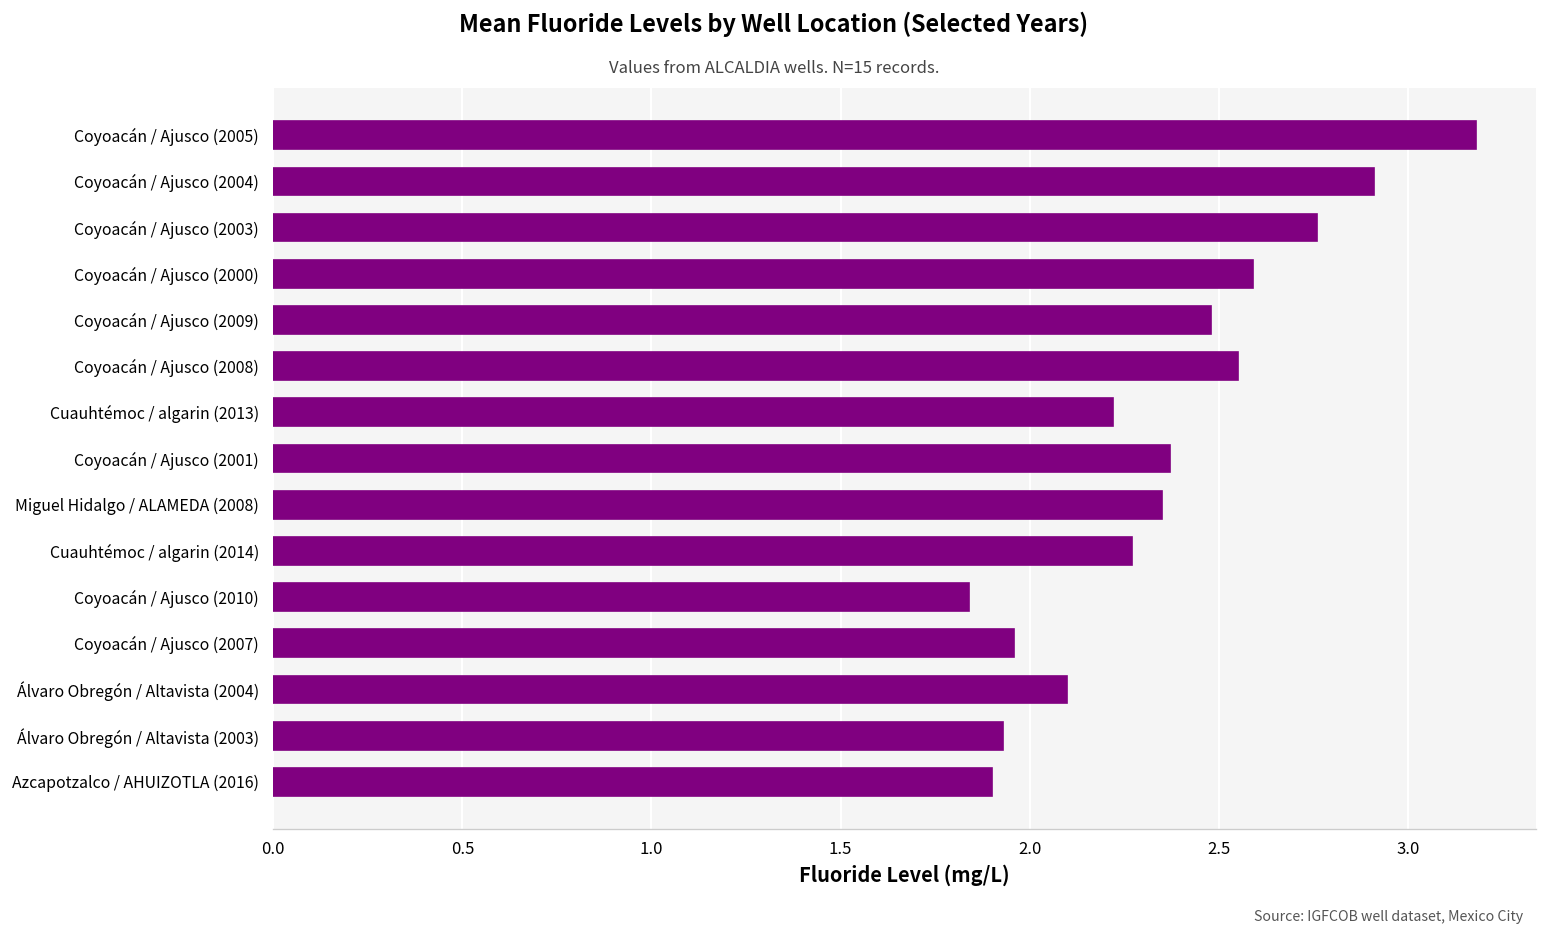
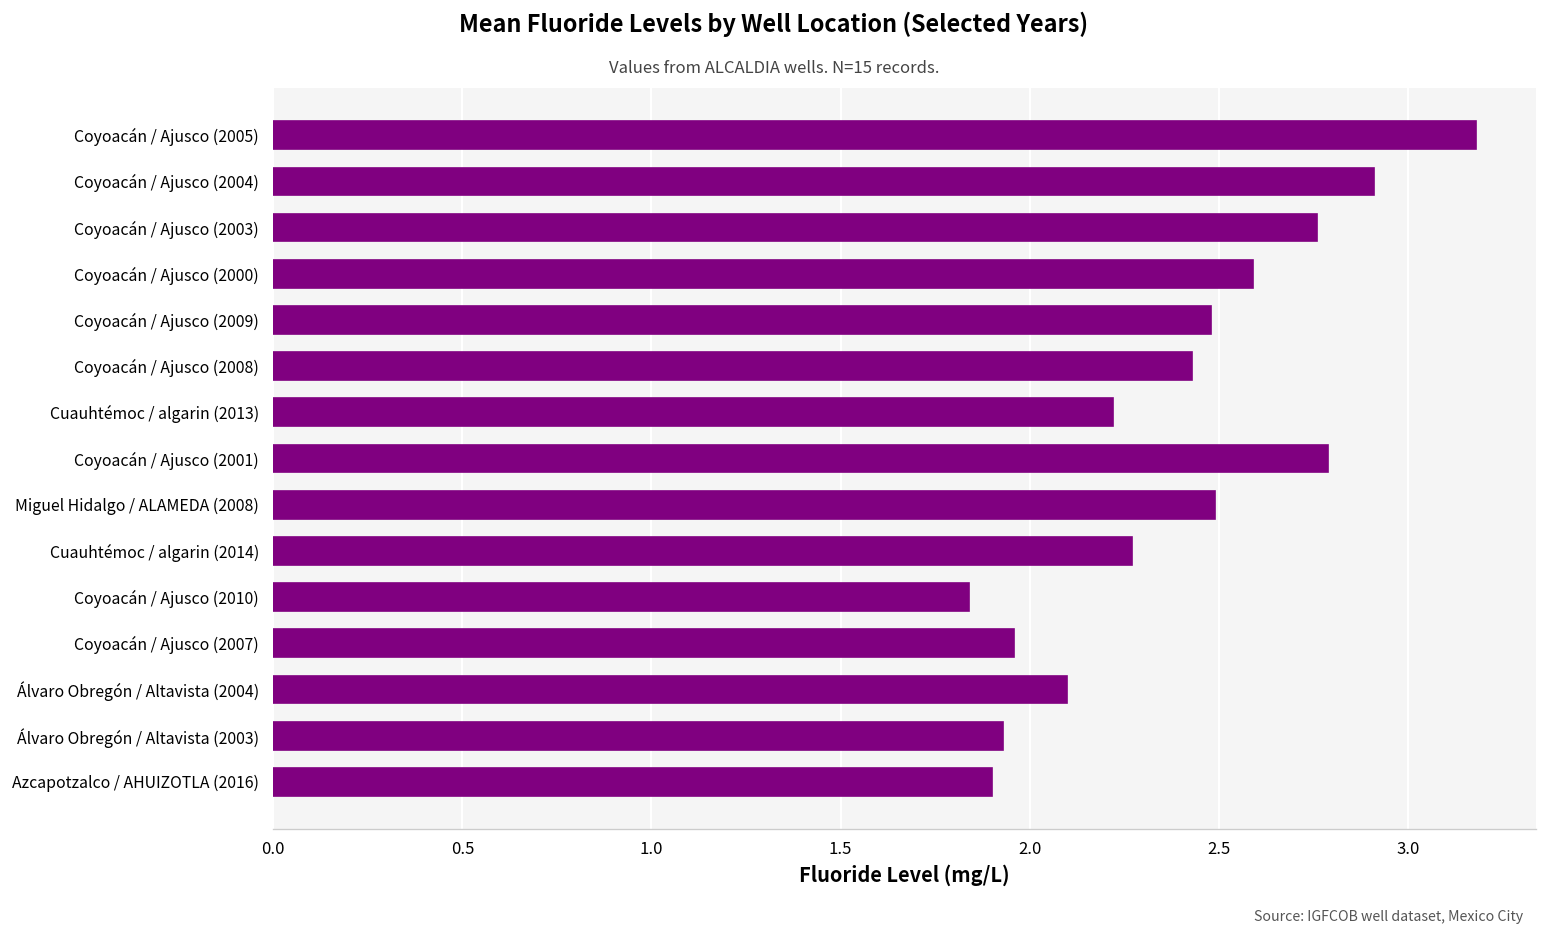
  {
    "Coyoacán / Ajusco (2005)": 3.18,
    "Coyoacán / Ajusco (2004)": 2.91,
    "Coyoacán / Ajusco (2003)": 2.76,
    "Coyoacán / Ajusco (2000)": 2.59,
    "Coyoacán / Ajusco (2009)": 2.48,
-   "Coyoacán / Ajusco (2008)": 2.55,
+   "Coyoacán / Ajusco (2008)": 2.43,
    "Cuauhtémoc / algarin (2013)": 2.22,
-   "Coyoacán / Ajusco (2001)": 2.37,
-   "Miguel Hidalgo / ALAMEDA (2008)": 2.35,
+   "Coyoacán / Ajusco (2001)": 2.79,
+   "Miguel Hidalgo / ALAMEDA (2008)": 2.49,
    "Cuauhtémoc / algarin (2014)": 2.27,
    "Coyoacán / Ajusco (2010)": 1.84,
    "Coyoacán / Ajusco (2007)": 1.96,
    "Álvaro Obregón / Altavista (2004)": 2.10,
    "Álvaro Obregón / Altavista (2003)": 1.93,
    "Azcapotzalco / AHUIZOTLA (2016)": 1.90
  }
